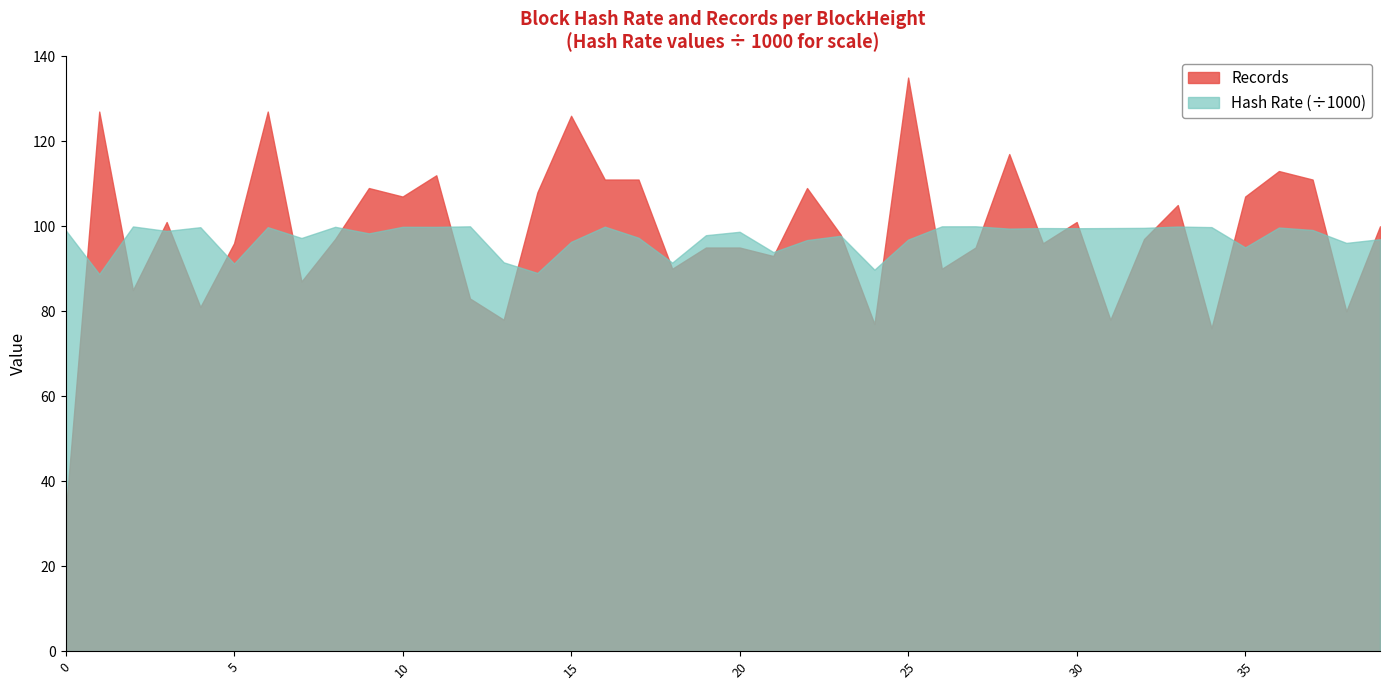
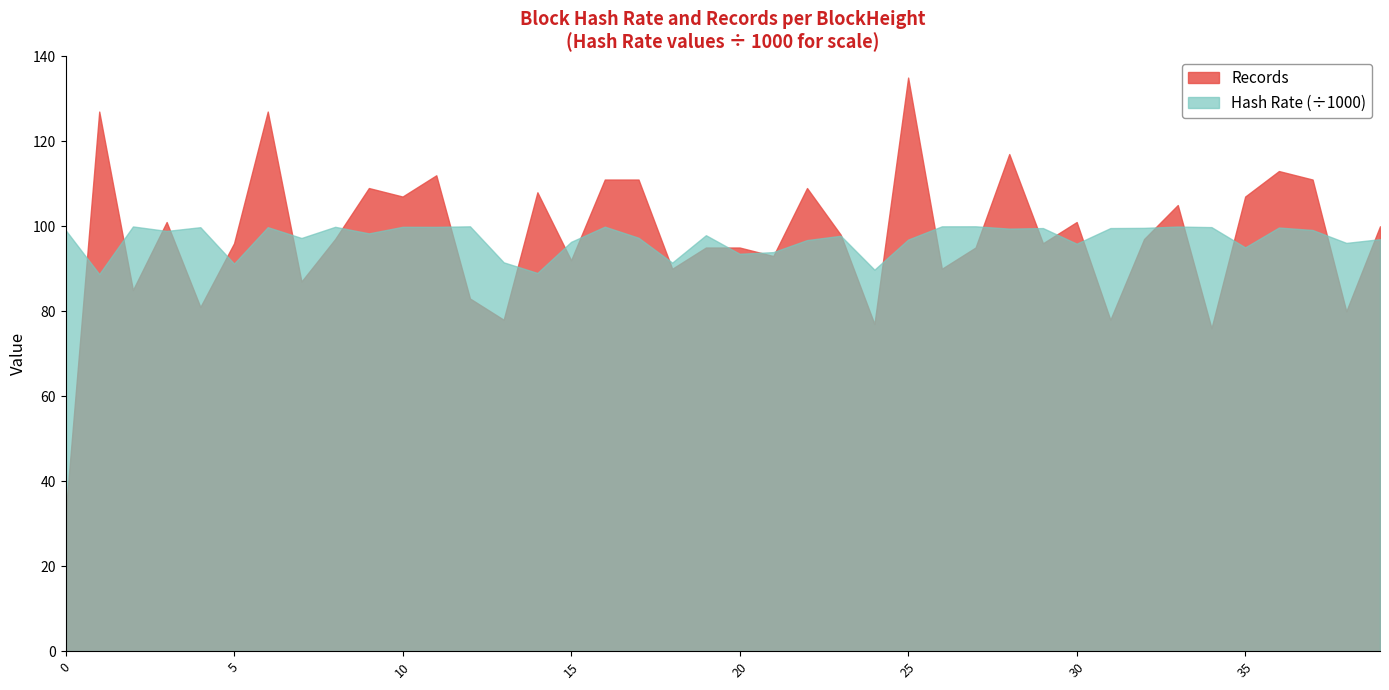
  {
    "Records": {
      "0": 32,
      "5": 96,
      "10": 107,
-     "15": 126,
+     "15": 92,
      "20": 95,
      "25": 135,
      "30": 101,
      "35": 107
    },
    "Hash Rate (÷1000)": {
      "0": 99,
      "5": 91,
      "10": 100,
      "15": 96,
-     "20": 99,
+     "20": 94,
      "25": 97,
-     "30": 100,
+     "30": 96,
      "35": 95
    }
  }
